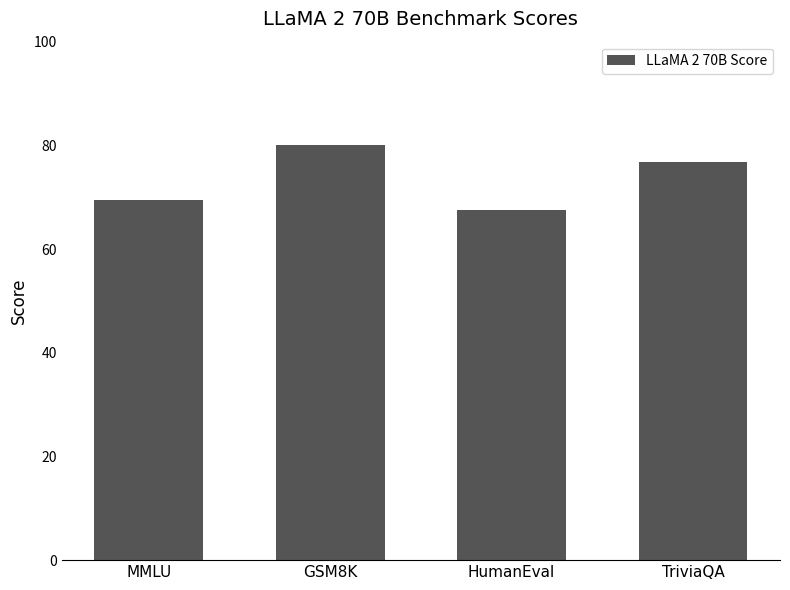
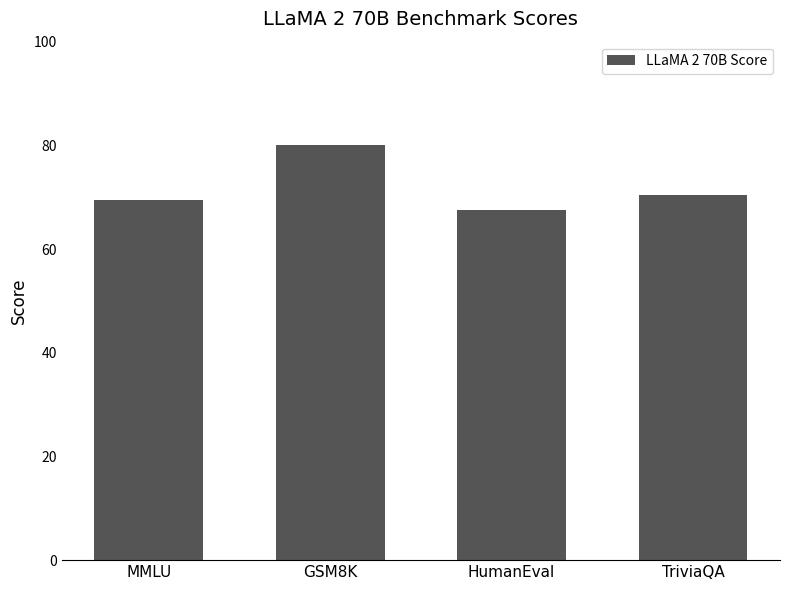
  {
    "MMLU": 69,
    "GSM8K": 80,
    "HumanEval": 68,
-   "TriviaQA": 77
+   "TriviaQA": 71
  }
